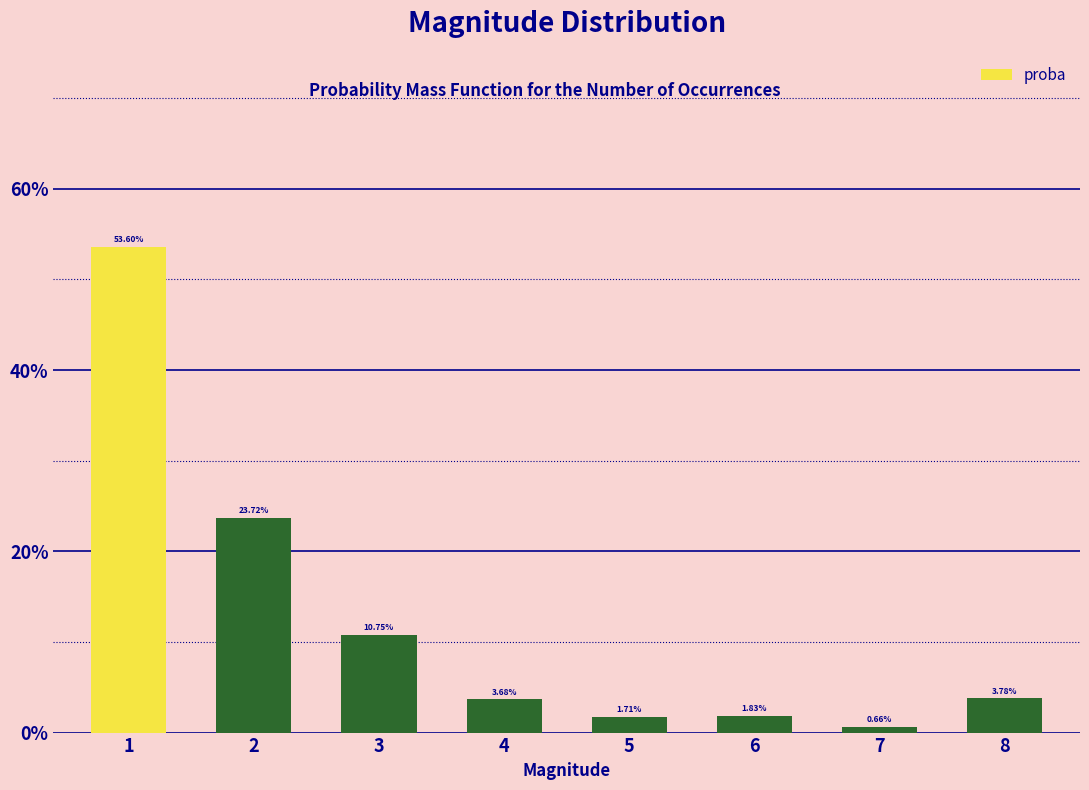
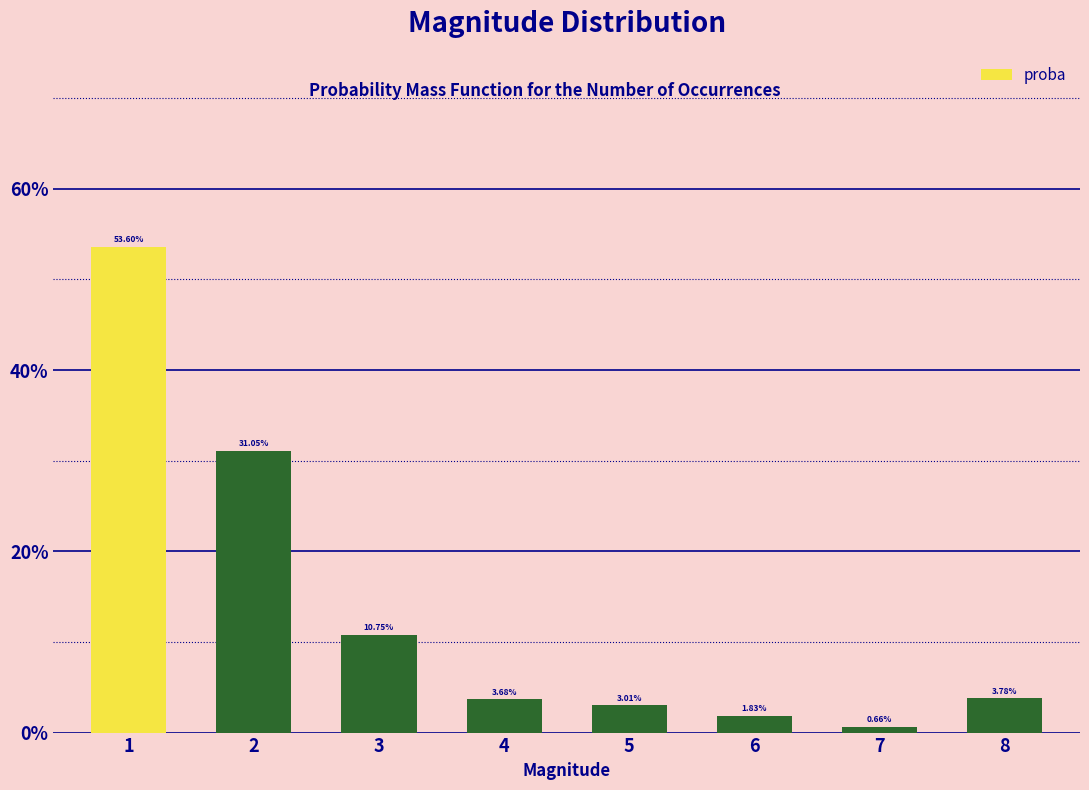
  {
    "1": "53.60%",
-   "2": "23.72%",
+   "2": "31.05%",
    "3": "10.75%",
    "4": "3.68%",
-   "5": "1.71%",
+   "5": "3.01%",
    "6": "1.83%",
    "7": "0.66%",
    "8": "3.78%"
  }
